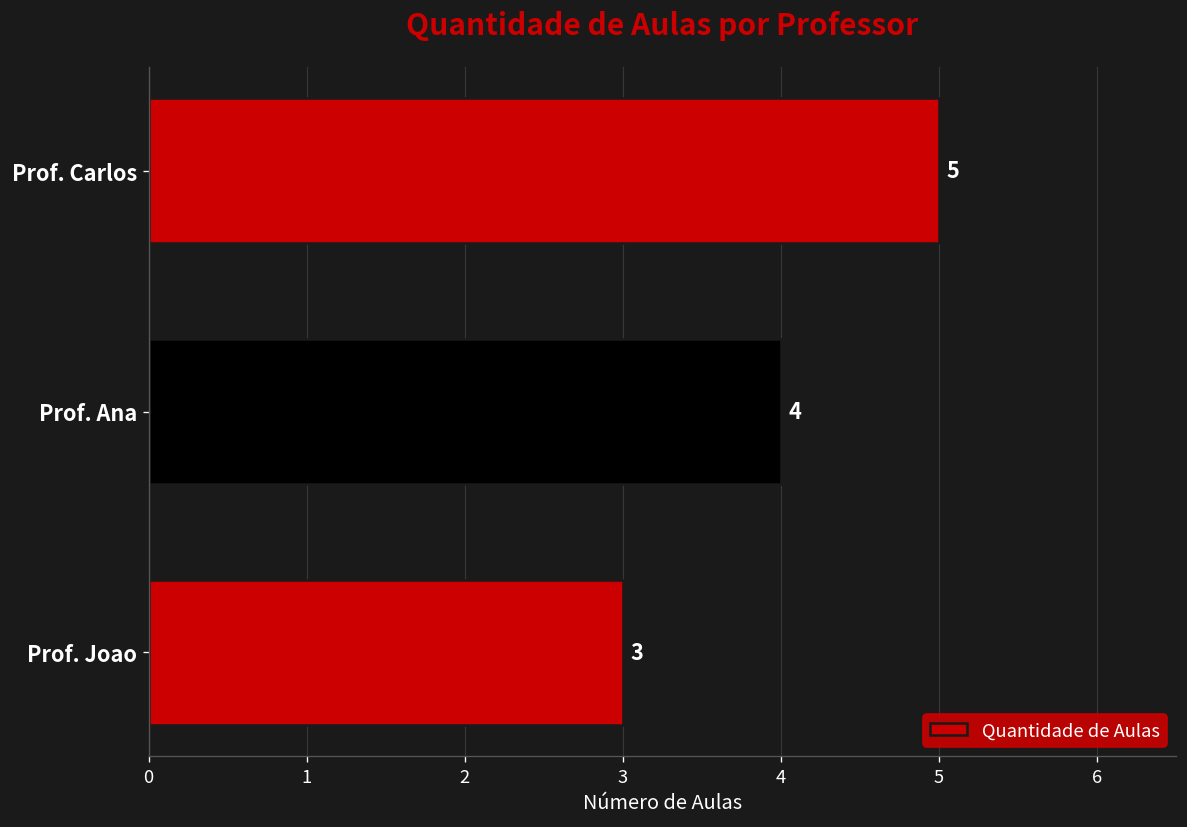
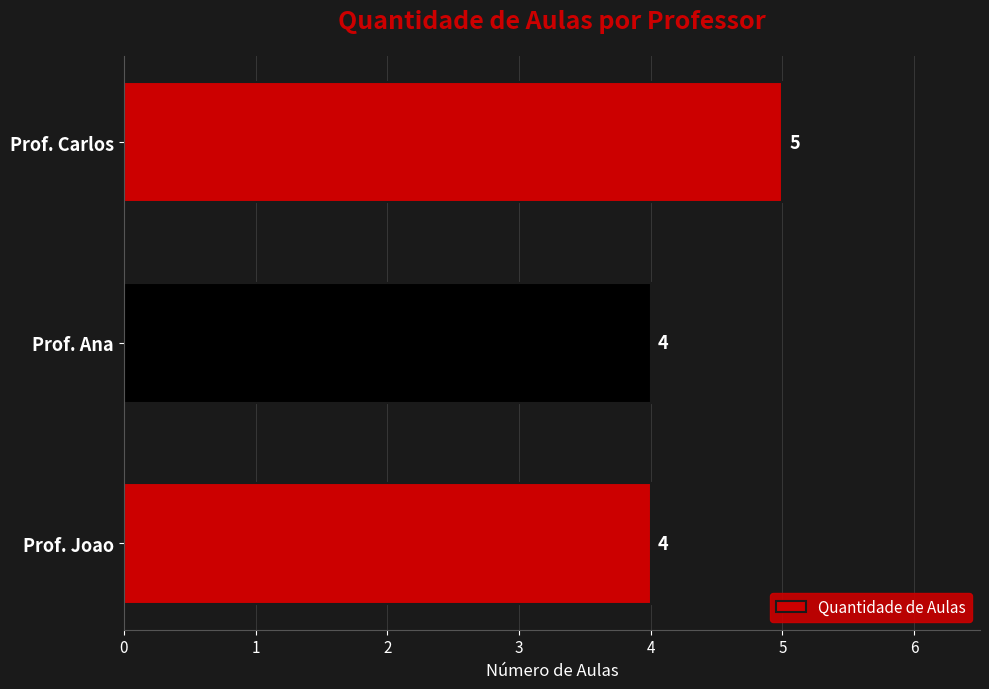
  {
    "Prof. Carlos": 5,
    "Prof. Ana": 4,
-   "Prof. Joao": 3
+   "Prof. Joao": 4
  }
